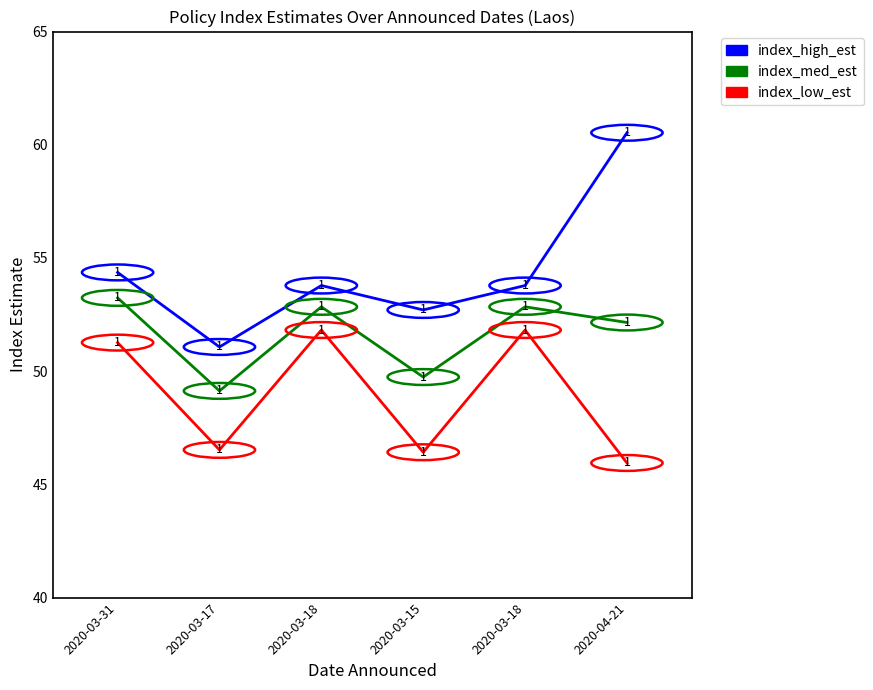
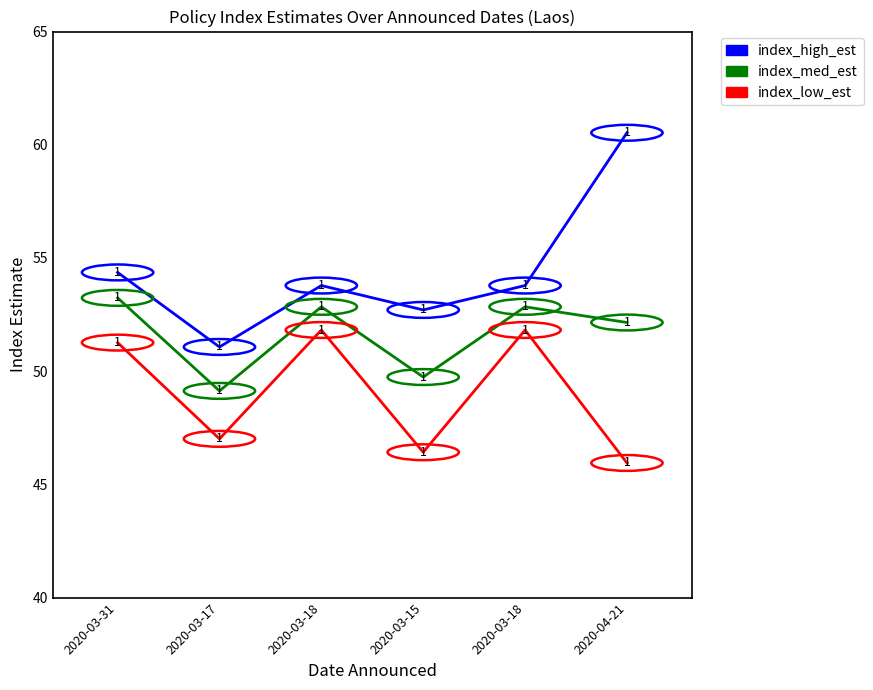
  {
    "index_low_est": {
-     "2020-03-17": 46.5
+     "2020-03-17": 47.0
    }
  }
